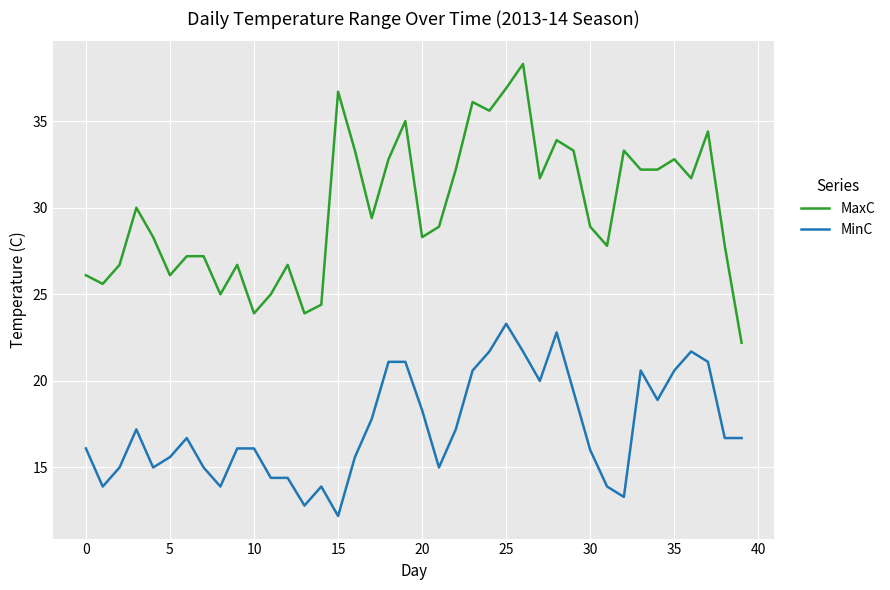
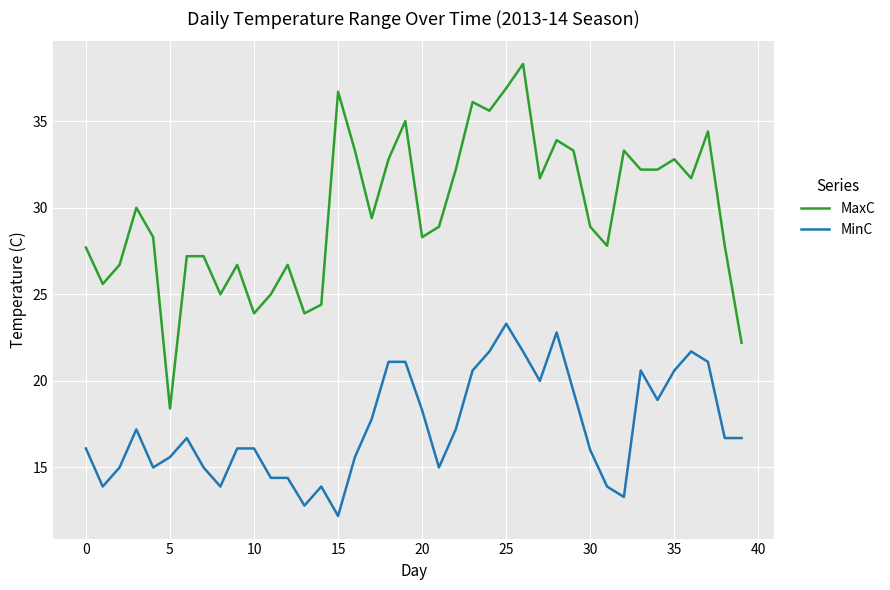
  {
    "MaxC": {
-     "0": 26.1,
-     "5": 26.1,
+     "0": 27.7,
+     "5": 18.4,
      "10": 23.9,
      "15": 36.7,
      "20": 28.3,
      "25": 36.9,
      "30": 28.9,
      "35": 32.8
    },
    "MinC": {
      "0": 16.1,
      "5": 15.6,
      "10": 16.1,
      "15": 12.2,
      "20": 18.3,
      "25": 23.3,
      "30": 16.0,
      "35": 20.6
    }
  }
